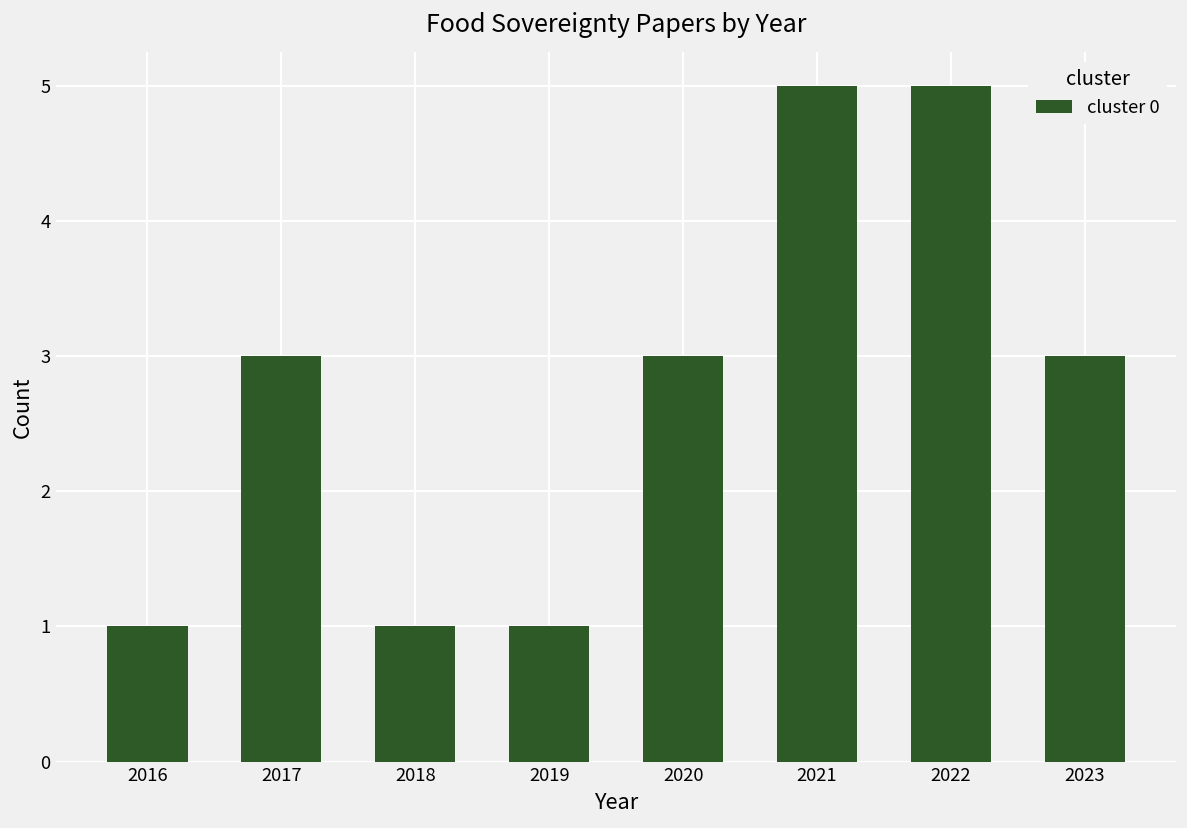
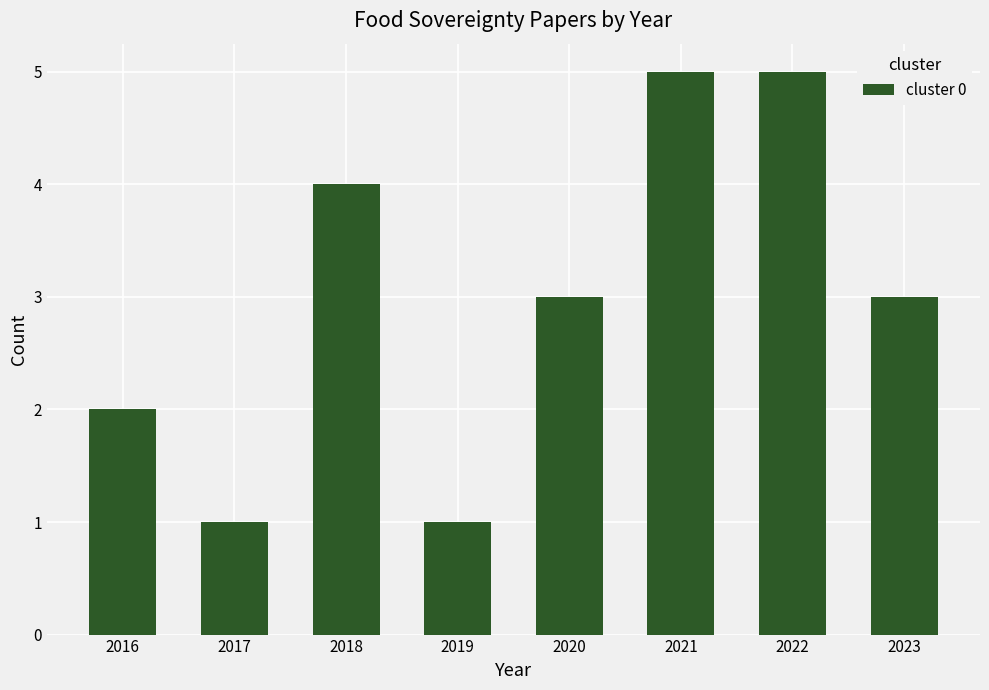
  {
-   "2016": 1,
-   "2017": 3,
-   "2018": 1,
+   "2016": 2,
+   "2017": 1,
+   "2018": 4,
    "2019": 1,
    "2020": 3,
    "2021": 5,
    "2022": 5,
    "2023": 3
  }
